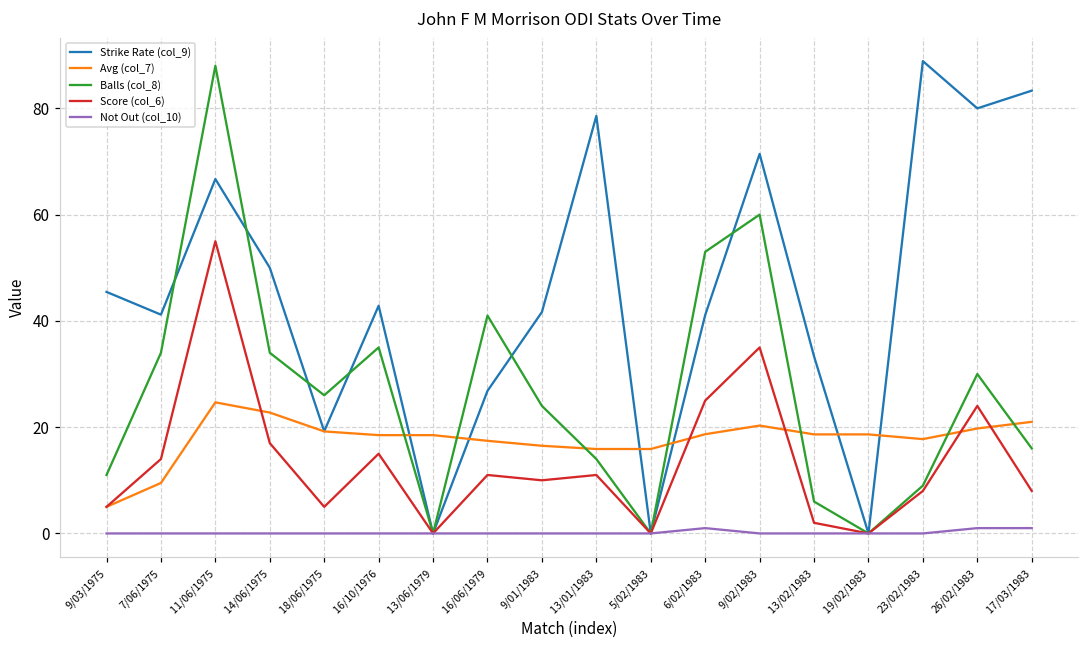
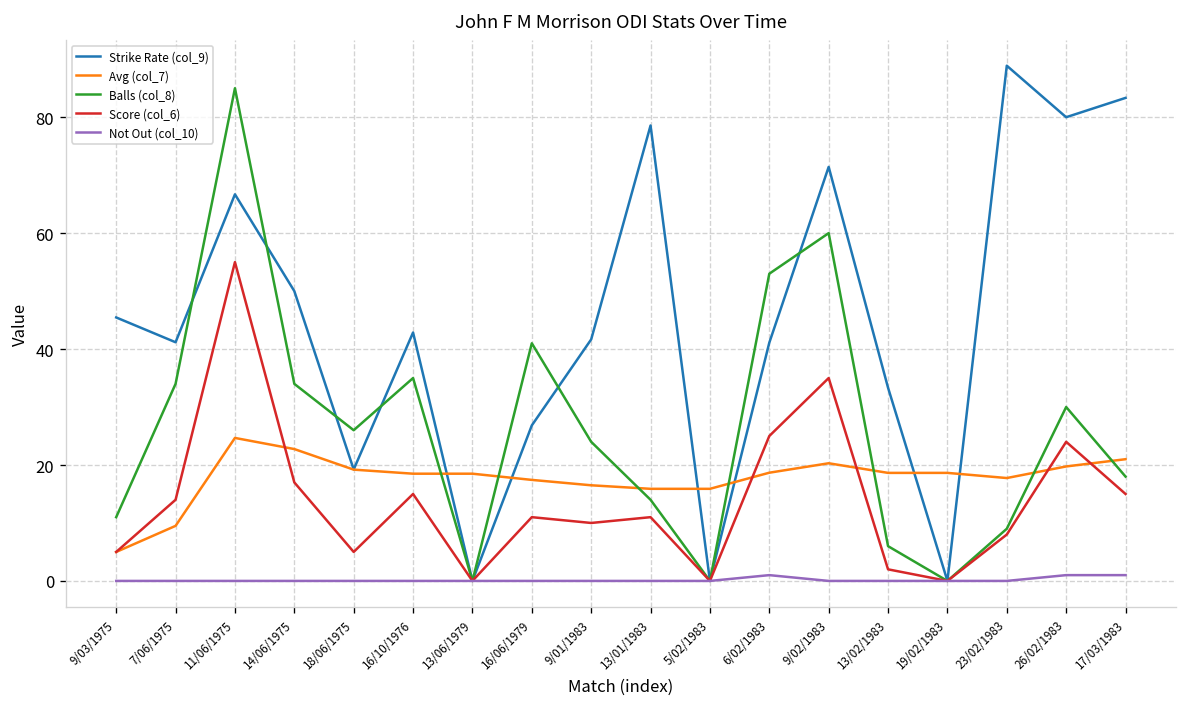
  {
    "Strike Rate (col_9)": {
      "9/03/1975": 45,
      "7/06/1975": 41,
      "11/06/1975": 67,
      "14/06/1975": 50,
      "16/10/1976": 43,
      "16/06/1979": 27,
      "9/01/1983": 42,
      "13/01/1983": 79,
      "6/02/1983": 41,
      "9/02/1983": 71,
      "13/02/1983": 33,
      "23/02/1983": 89,
      "26/02/1983": 80,
      "17/03/1983": 83
    },
    "Avg (col_7)": {
      "7/06/1975": 10,
      "11/06/1975": 25,
      "14/06/1975": 23,
      "16/10/1976": 19,
      "13/06/1979": 19,
      "16/06/1979": 17,
      "9/01/1983": 17,
      "13/01/1983": 16,
      "5/02/1983": 16,
      "6/02/1983": 19,
      "9/02/1983": 20,
      "13/02/1983": 19,
      "19/02/1983": 19,
      "23/02/1983": 18,
      "26/02/1983": 20,
      "17/03/1983": 21
    },
    "Balls (col_8)": {
      "9/03/1975": 11,
      "7/06/1975": 34,
-     "11/06/1975": 88,
+     "11/06/1975": 85,
      "14/06/1975": 34,
      "18/06/1975": 26,
      "16/10/1976": 35,
      "16/06/1979": 41,
      "9/01/1983": 24,
      "13/01/1983": 14,
      "6/02/1983": 53,
      "9/02/1983": 60,
      "13/02/1983": 6,
      "23/02/1983": 9,
      "26/02/1983": 30,
-     "17/03/1983": 16
+     "17/03/1983": 18
    },
    "Score (col_6)": {
      "7/06/1975": 14,
      "11/06/1975": 55,
      "14/06/1975": 17,
      "18/06/1975": 5,
      "16/10/1976": 15,
      "16/06/1979": 11,
      "9/01/1983": 10,
      "13/01/1983": 11,
      "6/02/1983": 25,
      "9/02/1983": 35,
      "13/02/1983": 2,
      "23/02/1983": 8,
      "26/02/1983": 24,
-     "17/03/1983": 8
+     "17/03/1983": 15
    },
    "Not Out (col_10)": {
      "9/03/1975": 0,
      "7/06/1975": 0,
      "11/06/1975": 0,
      "14/06/1975": 0,
      "18/06/1975": 0,
      "16/10/1976": 0,
      "16/06/1979": 0,
      "9/01/1983": 0,
      "13/01/1983": 0,
      "6/02/1983": 1,
      "9/02/1983": 0,
      "13/02/1983": 0,
      "23/02/1983": 0,
      "26/02/1983": 1,
      "17/03/1983": 1
    }
  }
